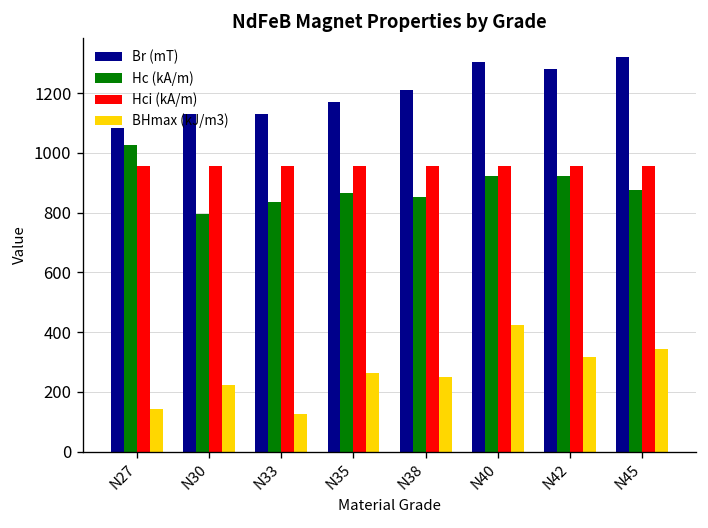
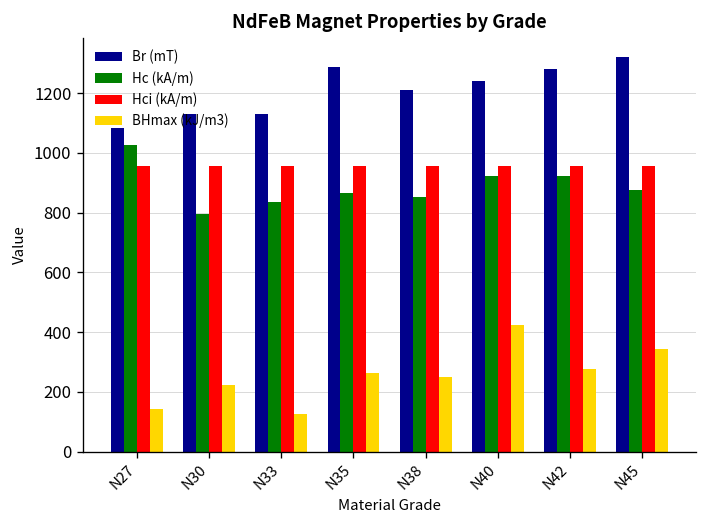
  {
    "Br (mT)": {
      "N27": 1080,
      "N30": 1130,
      "N33": 1130,
-     "N35": 1170,
+     "N35": 1290,
      "N38": 1210,
-     "N40": 1300,
+     "N40": 1240,
      "N42": 1280,
      "N45": 1320
    },
    "Hc (kA/m)": {
      "N27": 1030,
      "N30": 800,
      "N33": 840,
      "N35": 870,
      "N38": 850,
      "N40": 920,
      "N42": 920,
      "N45": 880
    },
    "Hci (kA/m)": {
      "N27": 960,
      "N30": 960,
      "N33": 960,
      "N35": 960,
      "N38": 960,
      "N40": 960,
      "N42": 960,
      "N45": 960
    },
    "BHmax (kJ/m3)": {
      "N27": 140,
      "N30": 220,
      "N33": 130,
      "N35": 260,
      "N38": 250,
      "N40": 420,
-     "N42": 320,
+     "N42": 280,
      "N45": 340
    }
  }
